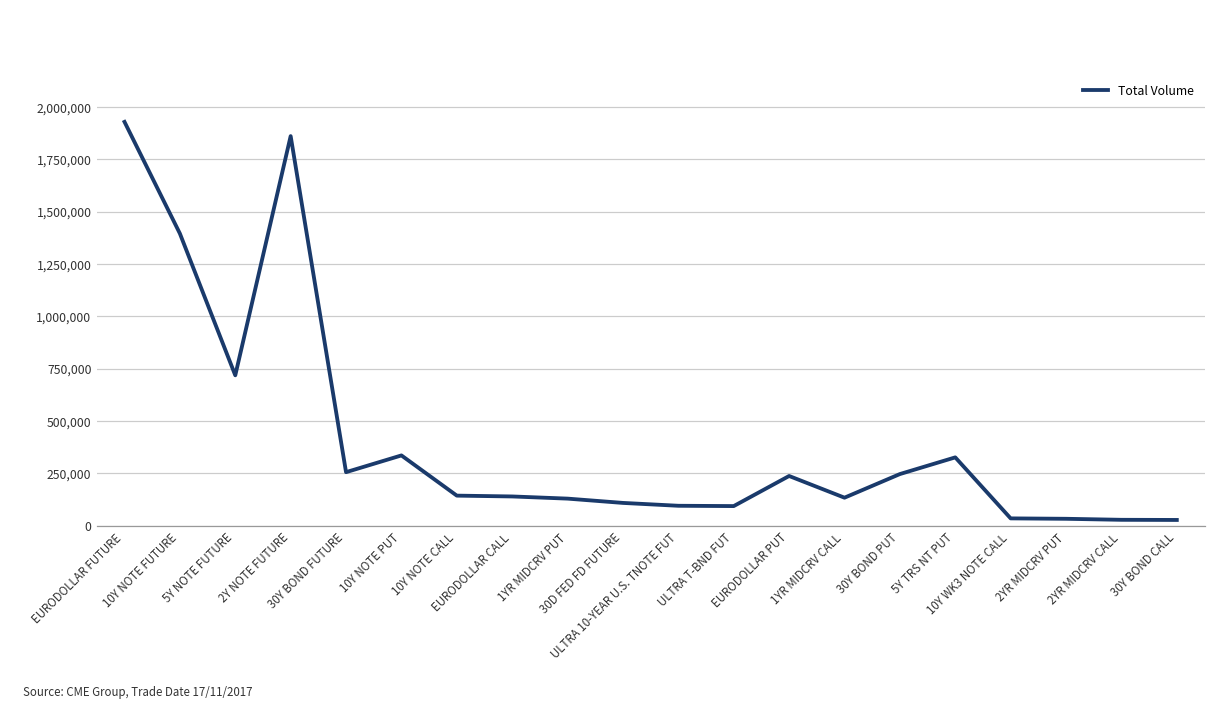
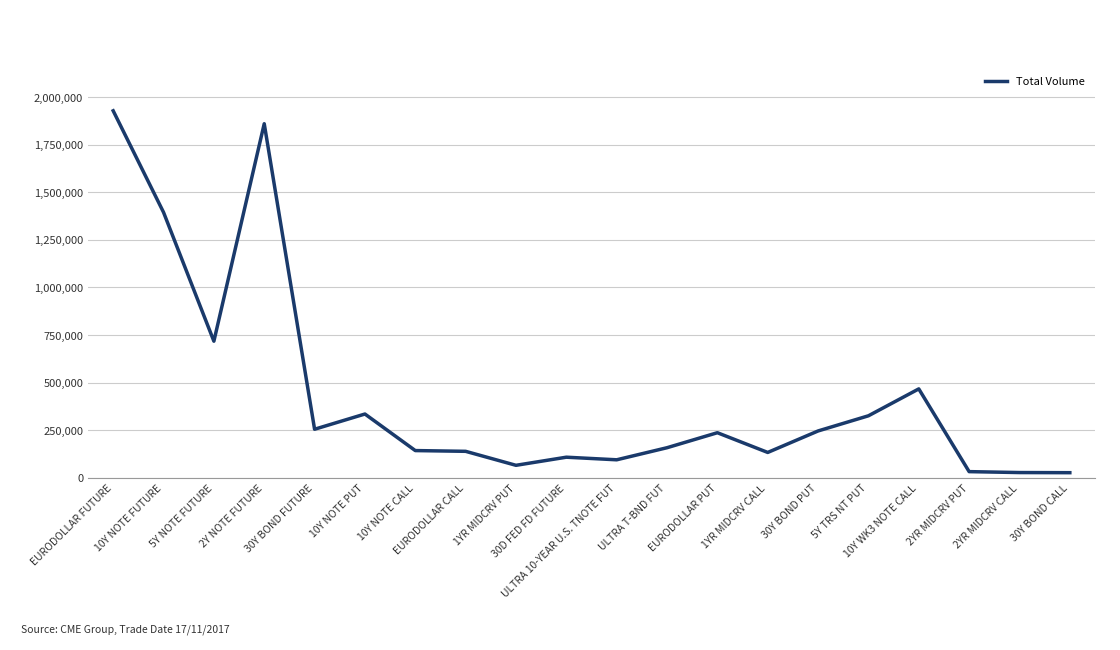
  {
    "EURODOLLAR FUTURE": "1,930,000",
    "10Y NOTE FUTURE": "1,390,000",
    "5Y NOTE FUTURE": "720,000",
    "2Y NOTE FUTURE": "1,860,000",
    "30Y BOND FUTURE": "260,000",
    "10Y NOTE PUT": "340,000",
    "10Y NOTE CALL": "140,000",
    "EURODOLLAR CALL": "140,000",
-   "1YR MIDCRV PUT": "130,000",
+   "1YR MIDCRV PUT": "70,000",
    "30D FED FD FUTURE": "110,000",
    "ULTRA 10-YEAR U.S. TNOTE FUT": "90,000",
-   "ULTRA T-BND FUT": "90,000",
+   "ULTRA T-BND FUT": "160,000",
    "EURODOLLAR PUT": "240,000",
    "1YR MIDCRV CALL": "130,000",
    "30Y BOND PUT": "250,000",
    "5Y TRS NT PUT": "330,000",
-   "10Y WK3 NOTE CALL": "30,000",
+   "10Y WK3 NOTE CALL": "470,000",
    "2YR MIDCRV PUT": "30,000",
    "2YR MIDCRV CALL": "30,000",
    "30Y BOND CALL": "30,000"
  }
